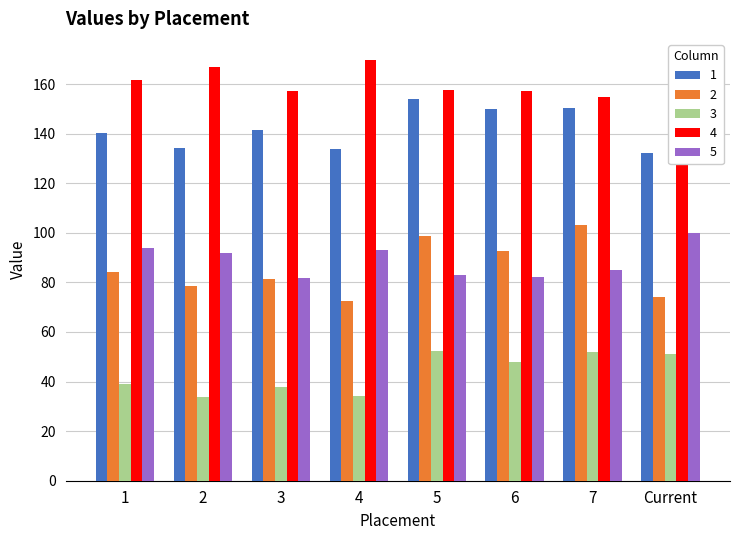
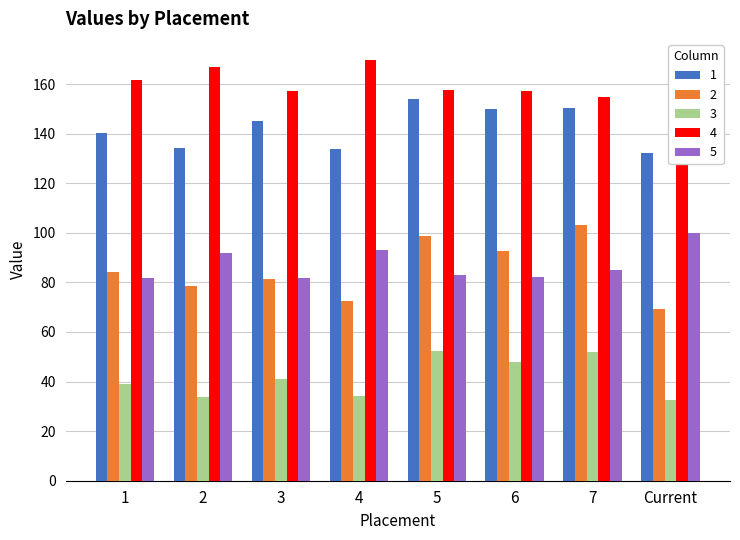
  {
    "1": {
      "1": 140,
      "2": 134,
-     "3": 142,
+     "3": 145,
      "4": 134,
      "5": 154,
      "6": 150,
      "7": 150,
      "Current": 132
    },
    "2": {
      "1": 84,
      "2": 78,
      "3": 81,
      "4": 73,
      "5": 99,
      "6": 93,
      "7": 103,
-     "Current": 74
+     "Current": 69
    },
    "3": {
      "1": 39,
      "2": 34,
-     "3": 38,
+     "3": 41,
      "4": 34,
      "5": 52,
      "6": 48,
      "7": 52,
-     "Current": 51
+     "Current": 33
    },
    "4": {
      "1": 162,
      "2": 167,
      "3": 157,
      "4": 170,
      "5": 158,
      "6": 157,
      "7": 155
    },
    "5": {
-     "1": 94,
+     "1": 82,
      "2": 92,
      "3": 82,
      "4": 93,
      "5": 83,
      "6": 82,
      "7": 85,
      "Current": 100
    }
  }
